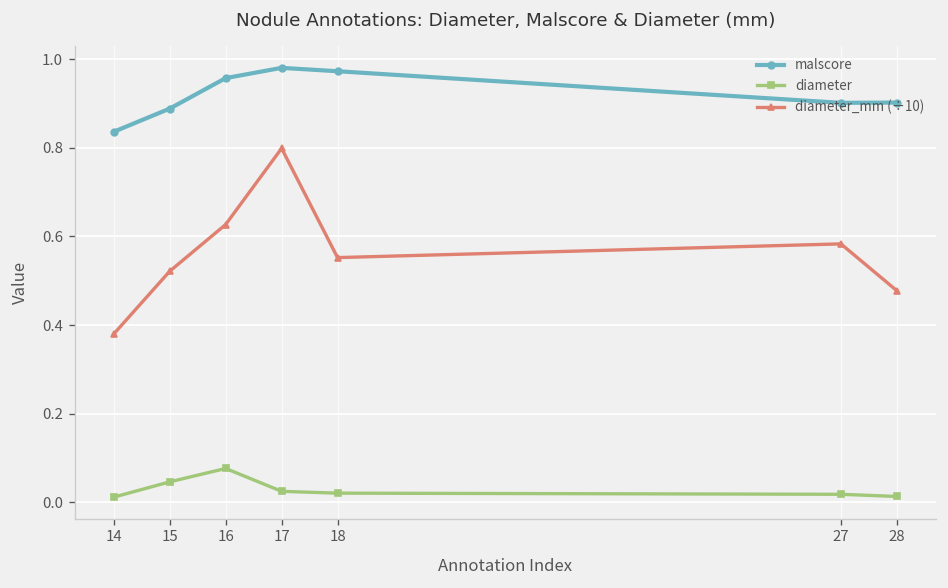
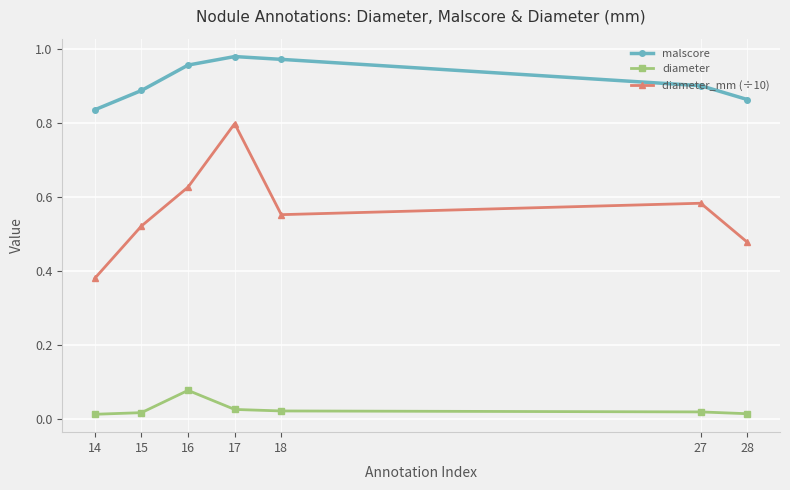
  {
    "malscore": {
      "14": 0.84,
      "15": 0.89,
      "16": 0.96,
      "17": 0.98,
      "18": 0.97,
      "27": 0.90,
-     "28": 0.90
+     "28": 0.86
    },
    "diameter": {
      "14": 0.01,
-     "15": 0.05,
+     "15": 0.02,
      "16": 0.08,
      "17": 0.02,
      "18": 0.02,
      "27": 0.02,
      "28": 0.01
    },
    "diameter_mm (÷10)": {
      "14": 0.38,
      "15": 0.52,
      "16": 0.63,
      "17": 0.80,
      "18": 0.55,
      "27": 0.58,
      "28": 0.48
    }
  }
